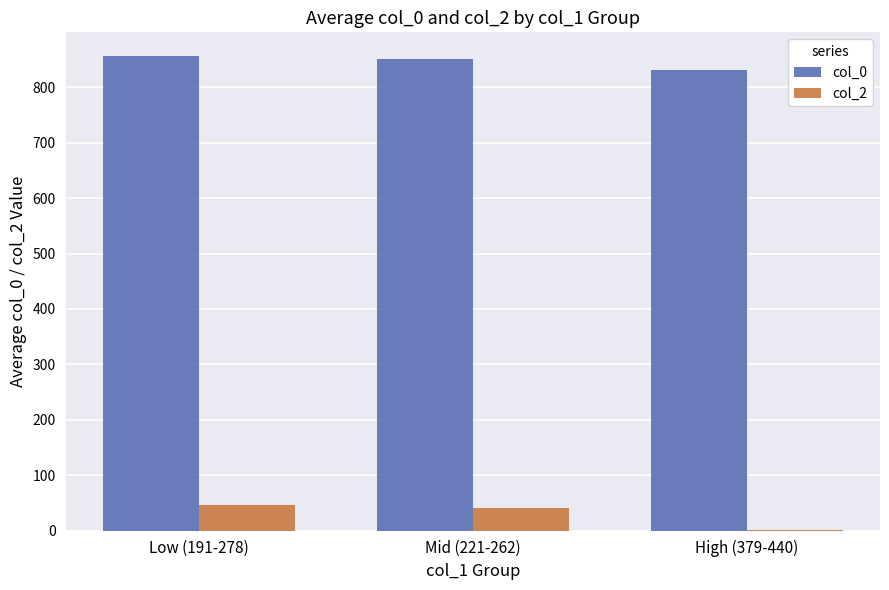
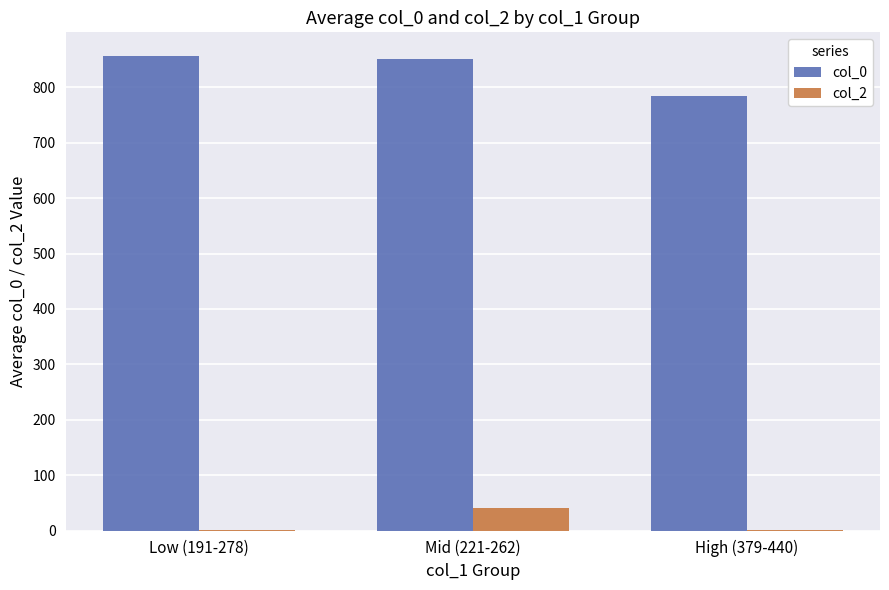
  {
    "col_0": {
      "Low (191-278)": 860,
      "Mid (221-262)": 850,
-     "High (379-440)": 830
+     "High (379-440)": 780
    },
    "col_2": {
-     "Low (191-278)": 50,
+     "Low (191-278)": 0,
      "Mid (221-262)": 40
    }
  }
